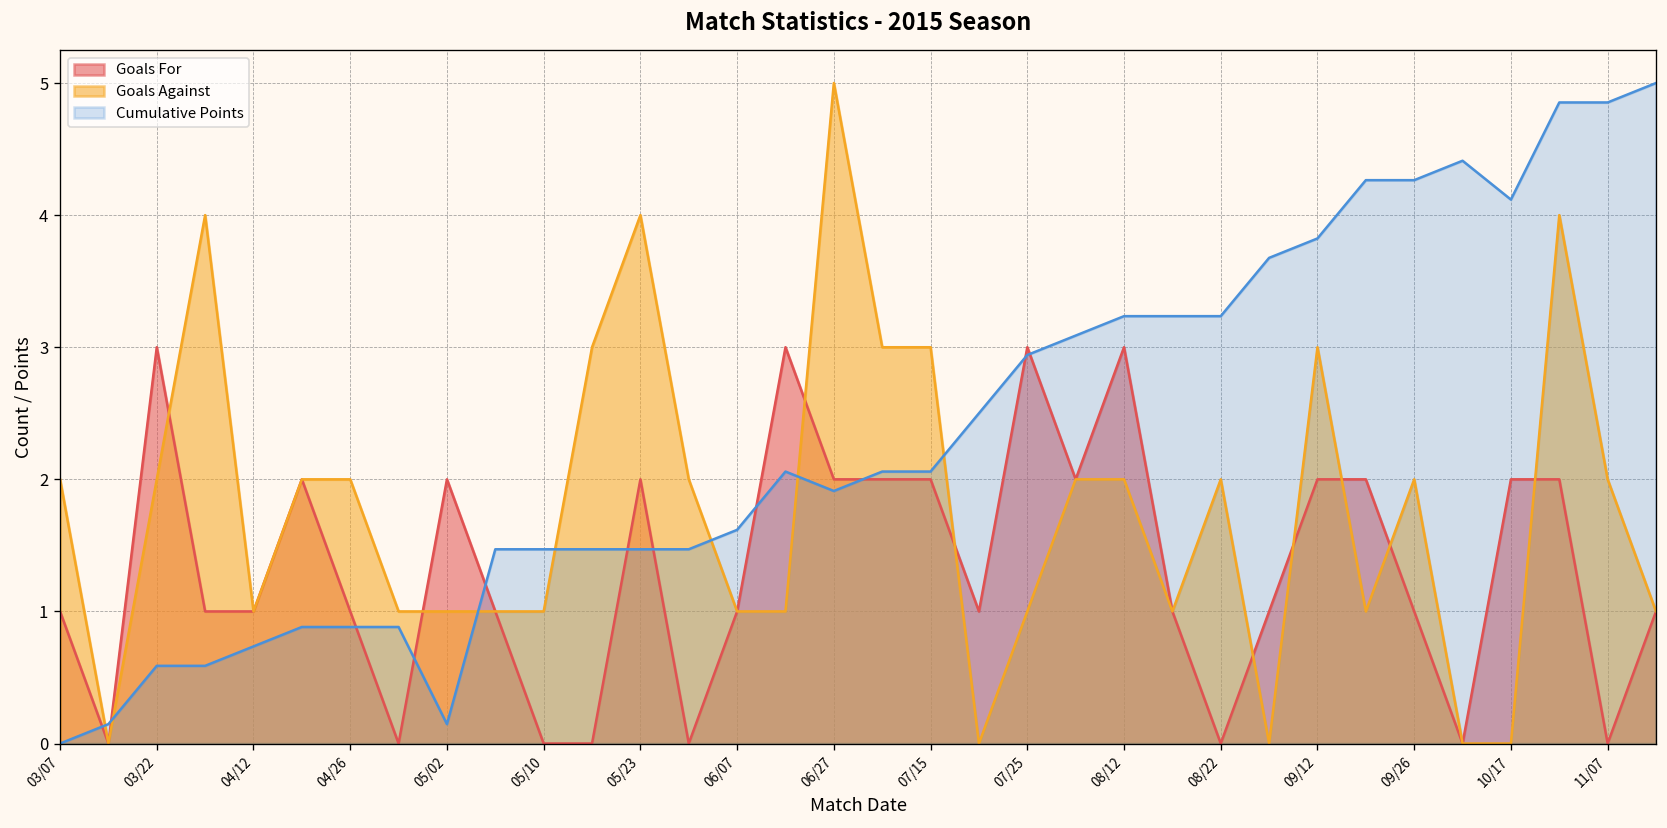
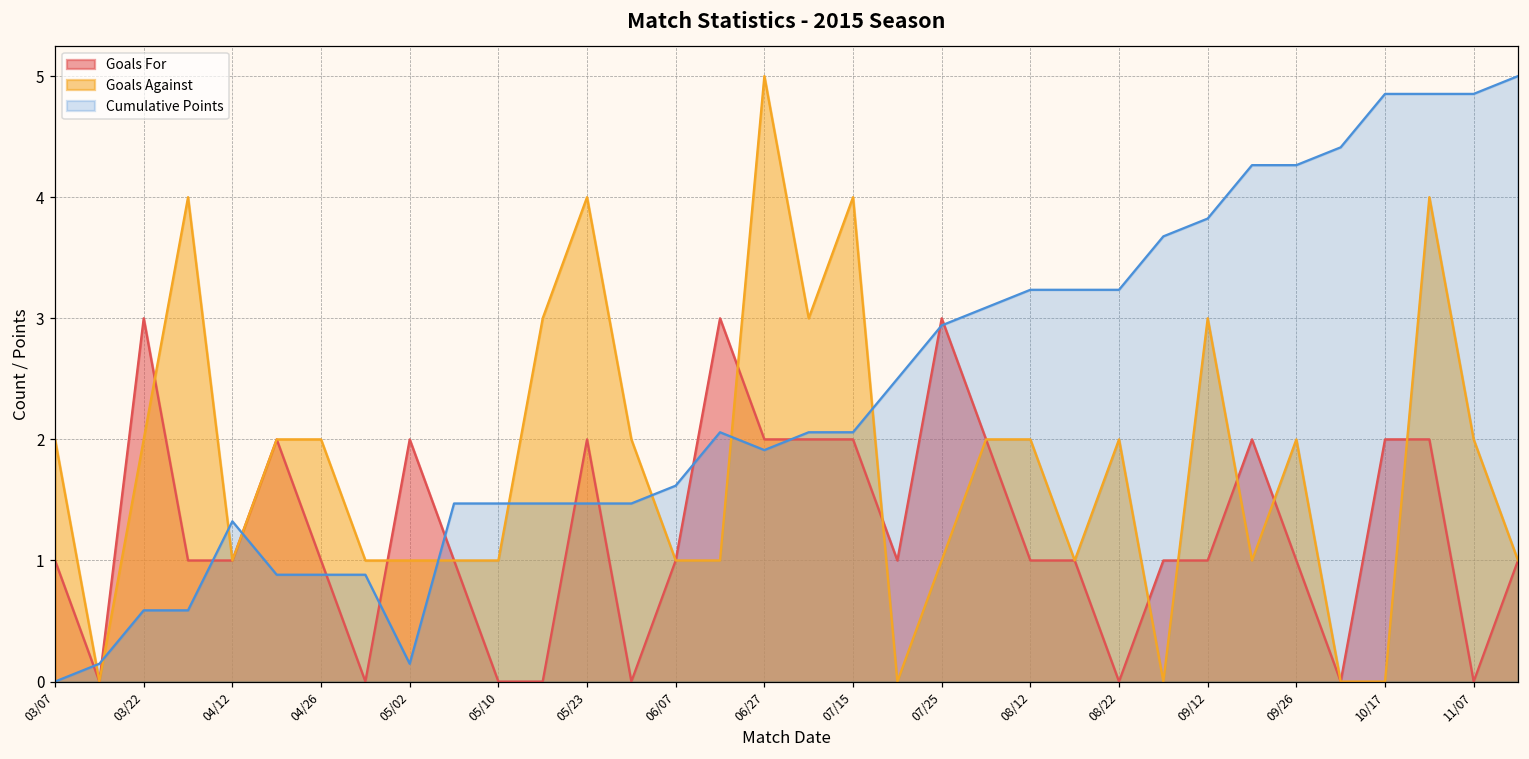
  {
    "Goals For": {
      "03/07": 1,
      "03/22": 3,
      "04/26": 1,
      "05/02": 2,
      "05/10": 0,
      "05/23": 2,
      "06/27": 2,
      "07/15": 2,
      "07/25": 3,
-     "08/12": 3,
+     "08/12": 1,
      "08/22": 0,
-     "09/12": 2,
+     "09/12": 1,
      "09/26": 1,
      "10/17": 2,
      "11/07": 0
    },
    "Goals Against": {
      "03/07": 2,
      "03/22": 2,
      "04/26": 2,
      "05/02": 1,
      "05/10": 1,
      "05/23": 4,
      "06/27": 5,
-     "07/15": 3,
+     "07/15": 4,
      "07/25": 1,
      "08/12": 2,
      "08/22": 2,
      "09/12": 3,
      "09/26": 2,
      "10/17": 0,
      "11/07": 2
    },
    "Cumulative Points": {
      "03/07": 0.00,
      "03/22": 0.59,
-     "04/12": 0.74,
+     "04/12": 1.32,
      "04/26": 0.88,
      "05/02": 0.15,
      "05/10": 1.47,
      "05/23": 1.47,
      "06/07": 1.62,
      "06/27": 1.91,
      "07/15": 2.06,
      "07/25": 2.94,
      "08/12": 3.24,
      "08/22": 3.24,
      "09/12": 3.82,
      "09/26": 4.26,
-     "10/17": 4.12,
+     "10/17": 4.85,
      "11/07": 4.85
    }
  }
